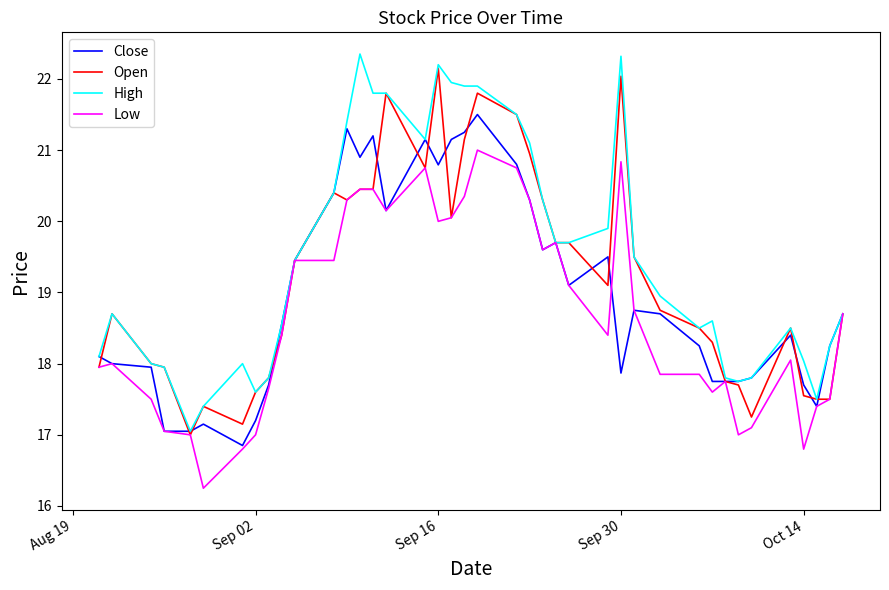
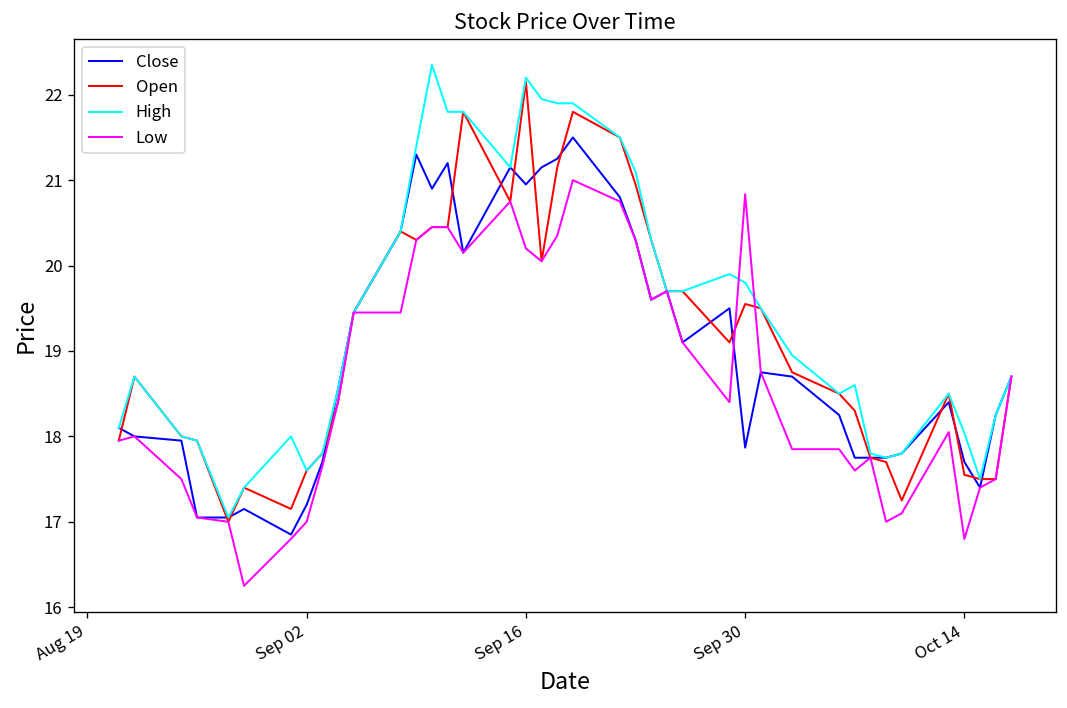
  {
    "Close": {
      "Sep 02": 17.2,
-     "Sep 16": 20.8,
+     "Sep 16": 21.0,
      "Sep 30": 17.9,
      "Oct 14": 17.7
    },
    "Open": {
      "Sep 16": 22.1,
-     "Sep 30": 22.0,
+     "Sep 30": 19.5,
      "Oct 14": 17.5
    },
    "High": {
      "Sep 16": 22.2,
-     "Sep 30": 22.3,
+     "Sep 30": 19.8,
      "Oct 14": 18.0
    },
    "Low": {
      "Sep 02": 17.0,
-     "Sep 16": 20.0,
+     "Sep 16": 20.2,
      "Sep 30": 20.8,
      "Oct 14": 16.8
    }
  }
